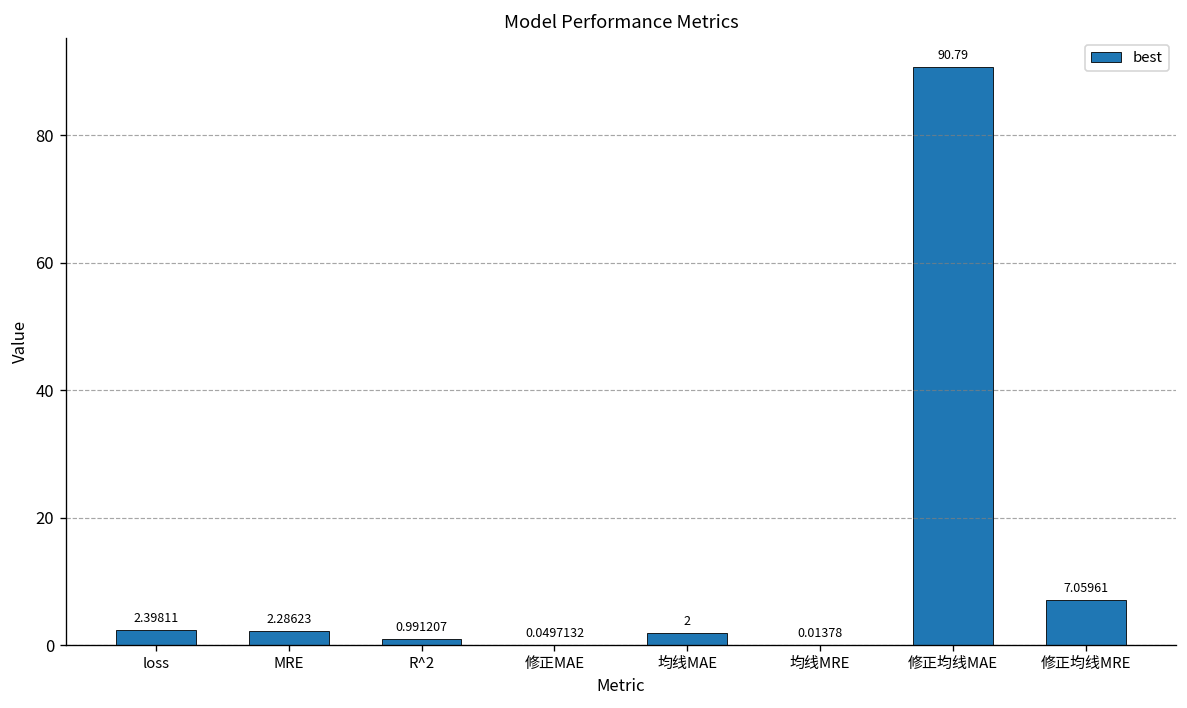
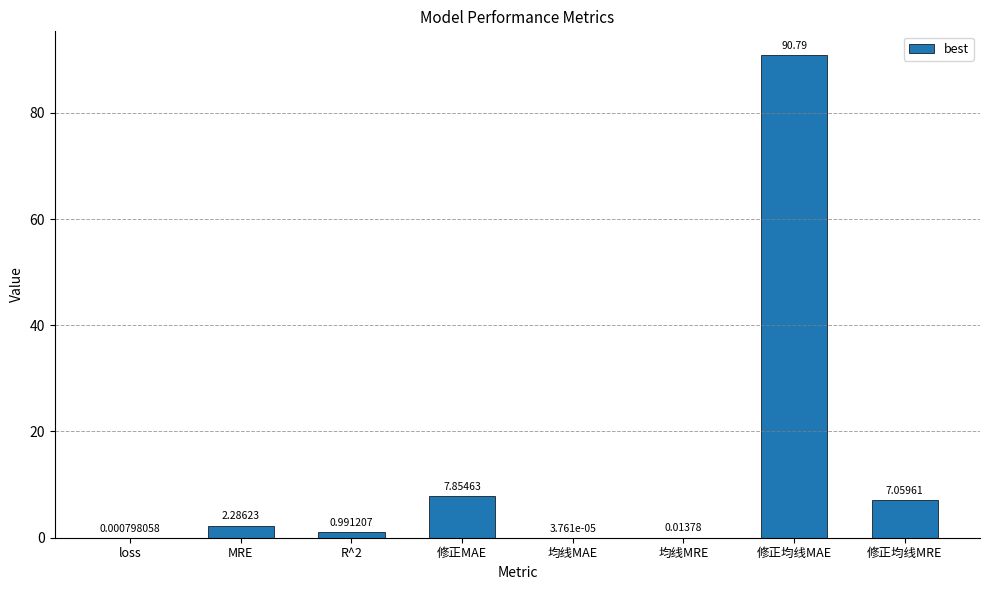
  {
-   "loss": "2.39811",
+   "loss": "0.000798058",
    "MRE": "2.28623",
    "R^2": "0.991207",
-   "修正MAE": "0.0497132",
-   "均线MAE": "2",
+   "修正MAE": "7.85463",
+   "均线MAE": "3.761e-05",
    "均线MRE": "0.01378",
    "修正均线MAE": "90.79",
    "修正均线MRE": "7.05961"
  }
